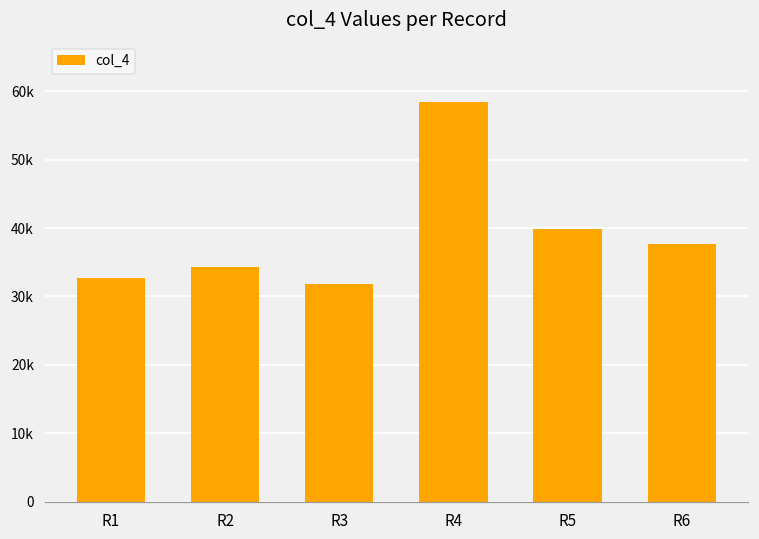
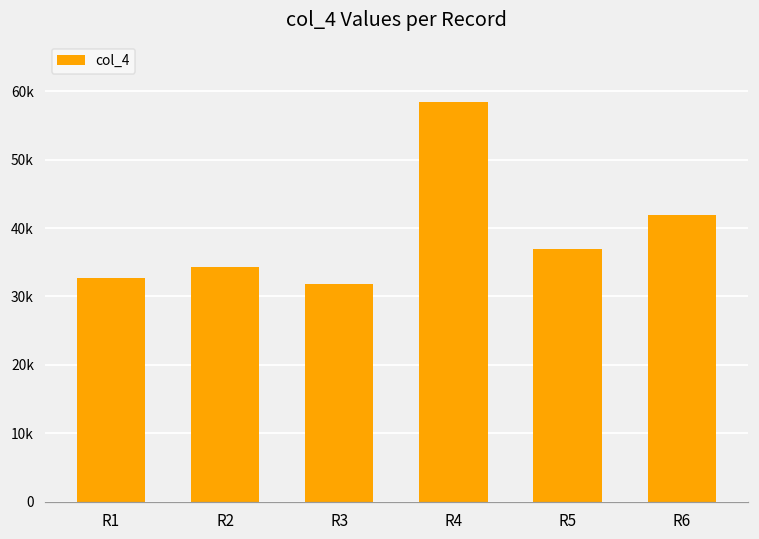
  {
    "R1": 33000,
    "R2": 34000,
    "R3": 32000,
    "R4": 58000,
-   "R5": 40000,
-   "R6": 38000
+   "R5": 37000,
+   "R6": 42000
  }
